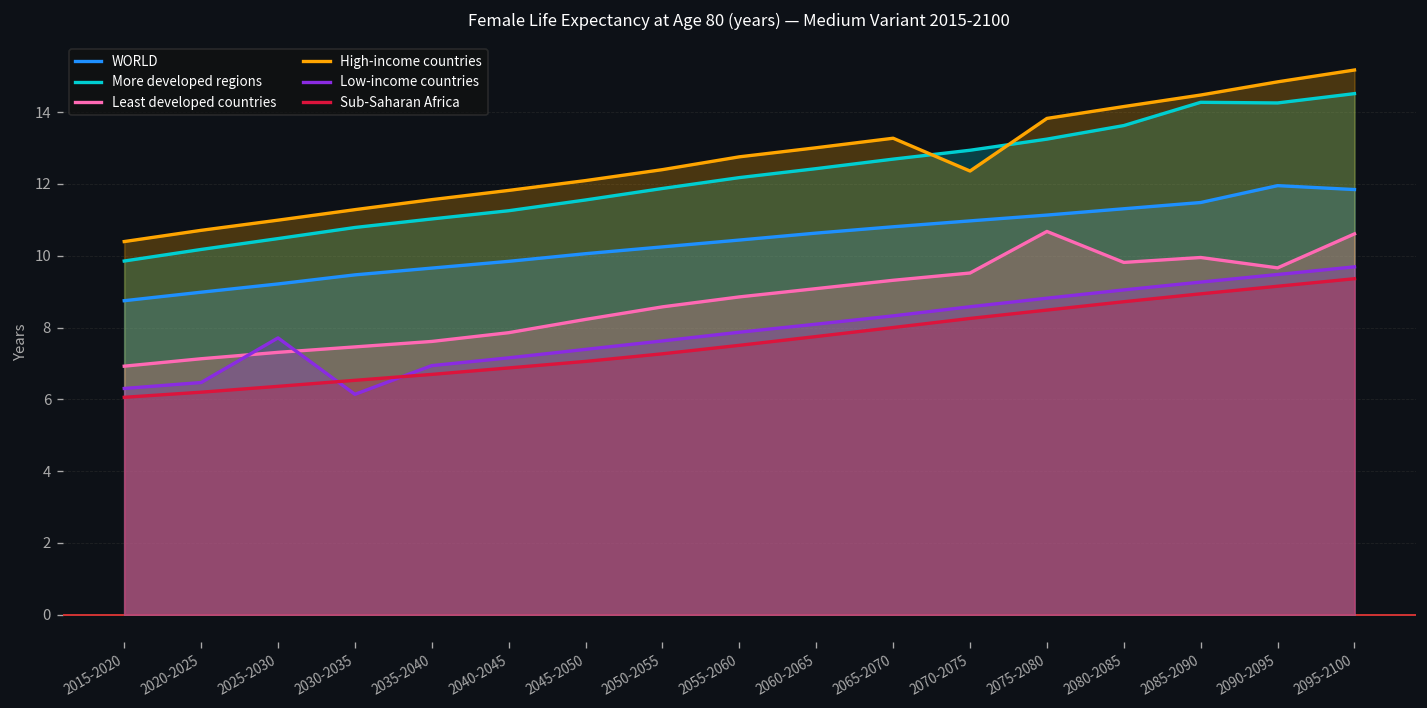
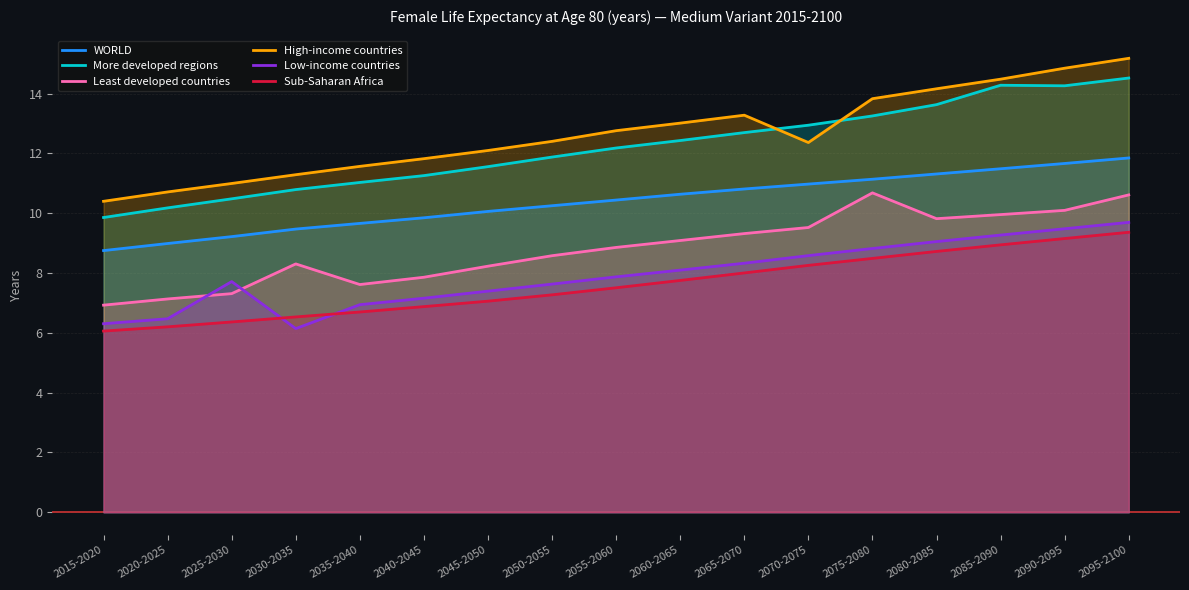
  {
    "WORLD": {
      "2015-2020": 8.7,
      "2020-2025": 9.0,
      "2025-2030": 9.2,
      "2030-2035": 9.5,
      "2035-2040": 9.7,
      "2040-2045": 9.8,
      "2045-2050": 10.1,
      "2050-2055": 10.2,
      "2055-2060": 10.4,
      "2060-2065": 10.6,
      "2065-2070": 10.8,
      "2070-2075": 11.0,
      "2075-2080": 11.1,
      "2080-2085": 11.3,
      "2085-2090": 11.5,
-     "2090-2095": 12.0,
+     "2090-2095": 11.7,
      "2095-2100": 11.8
    },
    "More developed regions": {
      "2015-2020": 9.9,
      "2020-2025": 10.2,
      "2025-2030": 10.5,
      "2030-2035": 10.8,
      "2035-2040": 11.0,
      "2040-2045": 11.3,
      "2045-2050": 11.6,
      "2050-2055": 11.9,
      "2055-2060": 12.2,
      "2060-2065": 12.4,
      "2065-2070": 12.7,
      "2070-2075": 12.9,
      "2075-2080": 13.3,
      "2080-2085": 13.6,
      "2085-2090": 14.3,
      "2090-2095": 14.3,
      "2095-2100": 14.5
    },
    "Least developed countries": {
      "2015-2020": 6.9,
      "2020-2025": 7.1,
      "2025-2030": 7.3,
-     "2030-2035": 7.5,
+     "2030-2035": 8.3,
      "2035-2040": 7.6,
      "2040-2045": 7.9,
      "2045-2050": 8.2,
      "2050-2055": 8.6,
      "2055-2060": 8.9,
      "2060-2065": 9.1,
      "2065-2070": 9.3,
      "2070-2075": 9.5,
      "2075-2080": 10.7,
      "2080-2085": 9.8,
      "2085-2090": 10.0,
-     "2090-2095": 9.7,
+     "2090-2095": 10.1,
      "2095-2100": 10.6
    },
    "High-income countries": {
      "2015-2020": 10.4,
      "2020-2025": 10.7,
      "2025-2030": 11.0,
      "2030-2035": 11.3,
      "2035-2040": 11.6,
      "2040-2045": 11.8,
      "2045-2050": 12.1,
      "2050-2055": 12.4,
      "2055-2060": 12.8,
      "2060-2065": 13.0,
      "2065-2070": 13.3,
      "2070-2075": 12.4,
      "2075-2080": 13.8,
      "2080-2085": 14.2,
      "2085-2090": 14.5,
      "2090-2095": 14.8,
      "2095-2100": 15.2
    },
    "Low-income countries": {
      "2015-2020": 6.3,
      "2020-2025": 6.5,
      "2025-2030": 7.7,
      "2030-2035": 6.1,
      "2035-2040": 6.9,
      "2040-2045": 7.2,
      "2045-2050": 7.4,
      "2050-2055": 7.6,
      "2055-2060": 7.9,
      "2060-2065": 8.1,
      "2065-2070": 8.3,
      "2070-2075": 8.6,
      "2075-2080": 8.8,
      "2080-2085": 9.0,
      "2085-2090": 9.3,
      "2090-2095": 9.5,
      "2095-2100": 9.7
    },
    "Sub-Saharan Africa": {
      "2015-2020": 6.1,
      "2020-2025": 6.2,
      "2025-2030": 6.4,
      "2030-2035": 6.5,
      "2035-2040": 6.7,
      "2040-2045": 6.9,
      "2045-2050": 7.1,
      "2050-2055": 7.3,
      "2055-2060": 7.5,
      "2060-2065": 7.8,
      "2065-2070": 8.0,
      "2070-2075": 8.3,
      "2075-2080": 8.5,
      "2080-2085": 8.7,
      "2085-2090": 8.9,
      "2090-2095": 9.2,
      "2095-2100": 9.4
    }
  }
